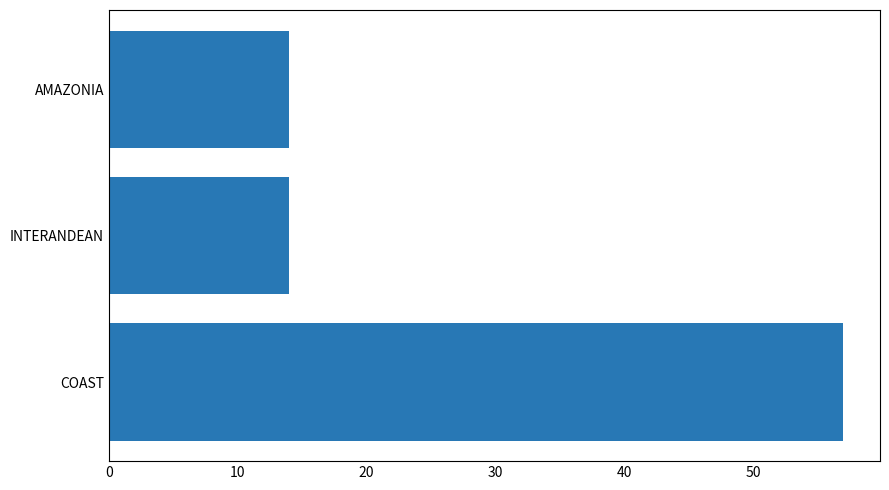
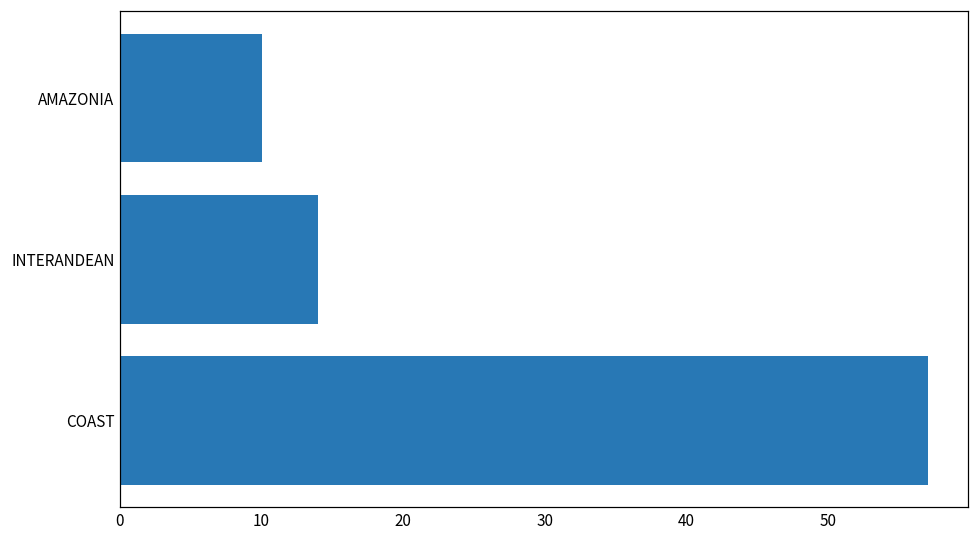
  {
-   "AMAZONIA": 14,
+   "AMAZONIA": 10,
    "INTERANDEAN": 14,
    "COAST": 57
  }
